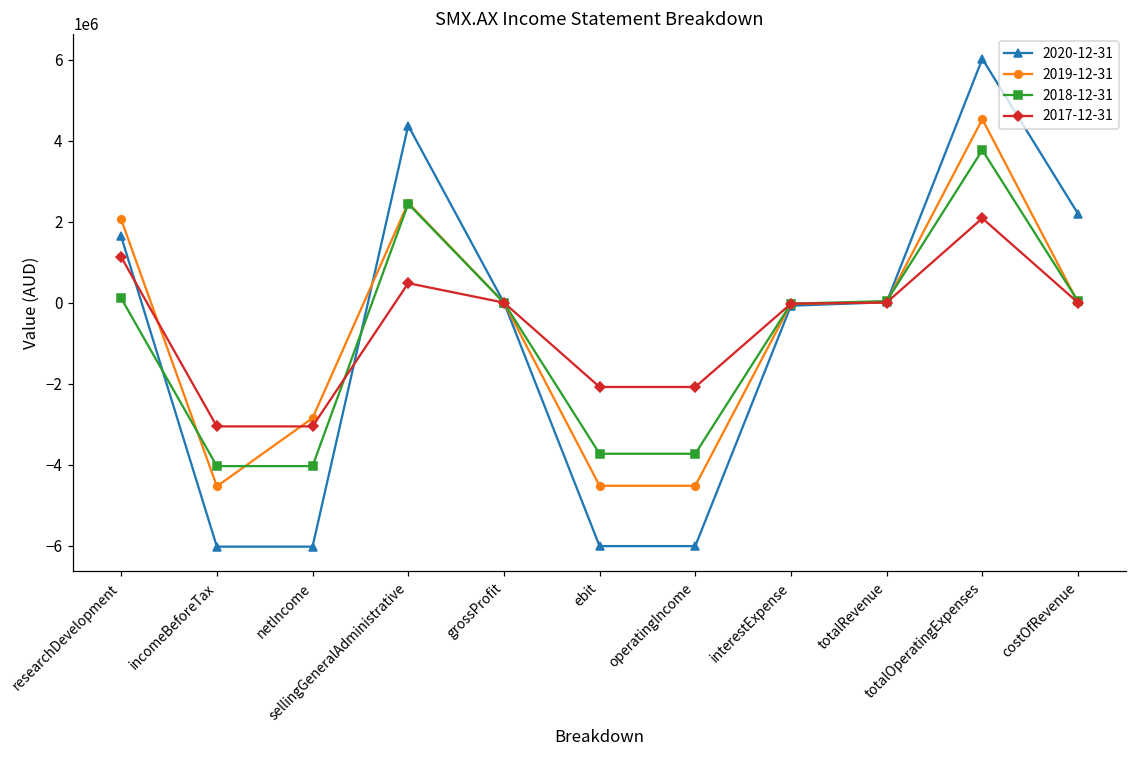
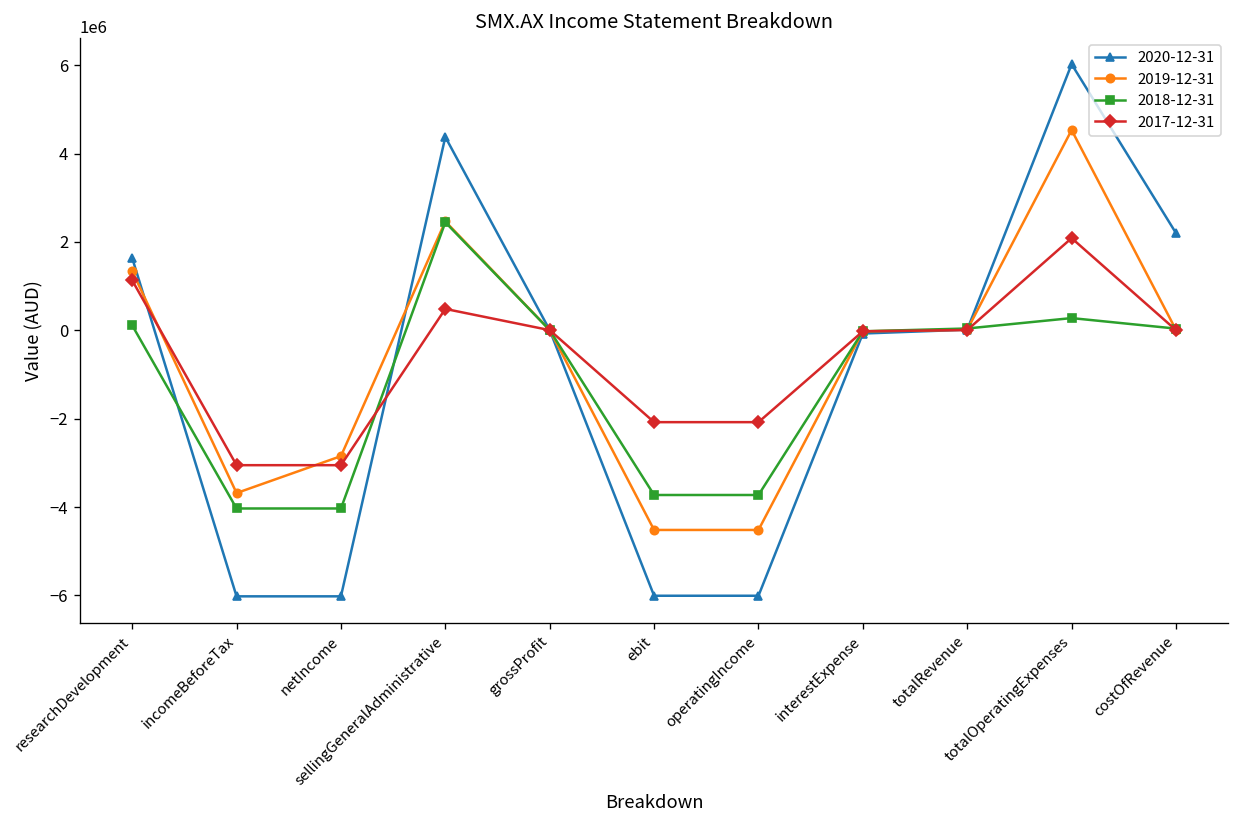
  {
    "2020-12-31": {
      "researchDevelopment": 1600000,
      "incomeBeforeTax": -6000000,
      "netIncome": -6000000,
      "sellingGeneralAdministrative": 4400000,
      "ebit": -6000000,
      "operatingIncome": -6000000,
      "totalOperatingExpenses": 6000000,
      "costOfRevenue": 2200000
    },
    "2019-12-31": {
-     "researchDevelopment": 2100000,
-     "incomeBeforeTax": -4500000,
+     "researchDevelopment": 1300000,
+     "incomeBeforeTax": -3700000,
      "netIncome": -2800000,
      "ebit": -4500000,
      "operatingIncome": -4500000,
      "totalOperatingExpenses": 4500000
    },
    "2018-12-31": {
      "researchDevelopment": 100000,
      "incomeBeforeTax": -4000000,
      "netIncome": -4000000,
      "ebit": -3700000,
      "operatingIncome": -3700000,
-     "totalOperatingExpenses": 3800000
+     "totalOperatingExpenses": 300000
    },
    "2017-12-31": {
      "researchDevelopment": 1100000,
      "incomeBeforeTax": -3100000,
      "netIncome": -3100000,
      "sellingGeneralAdministrative": 500000,
      "ebit": -2100000,
      "operatingIncome": -2100000,
      "totalOperatingExpenses": 2100000
    }
  }
